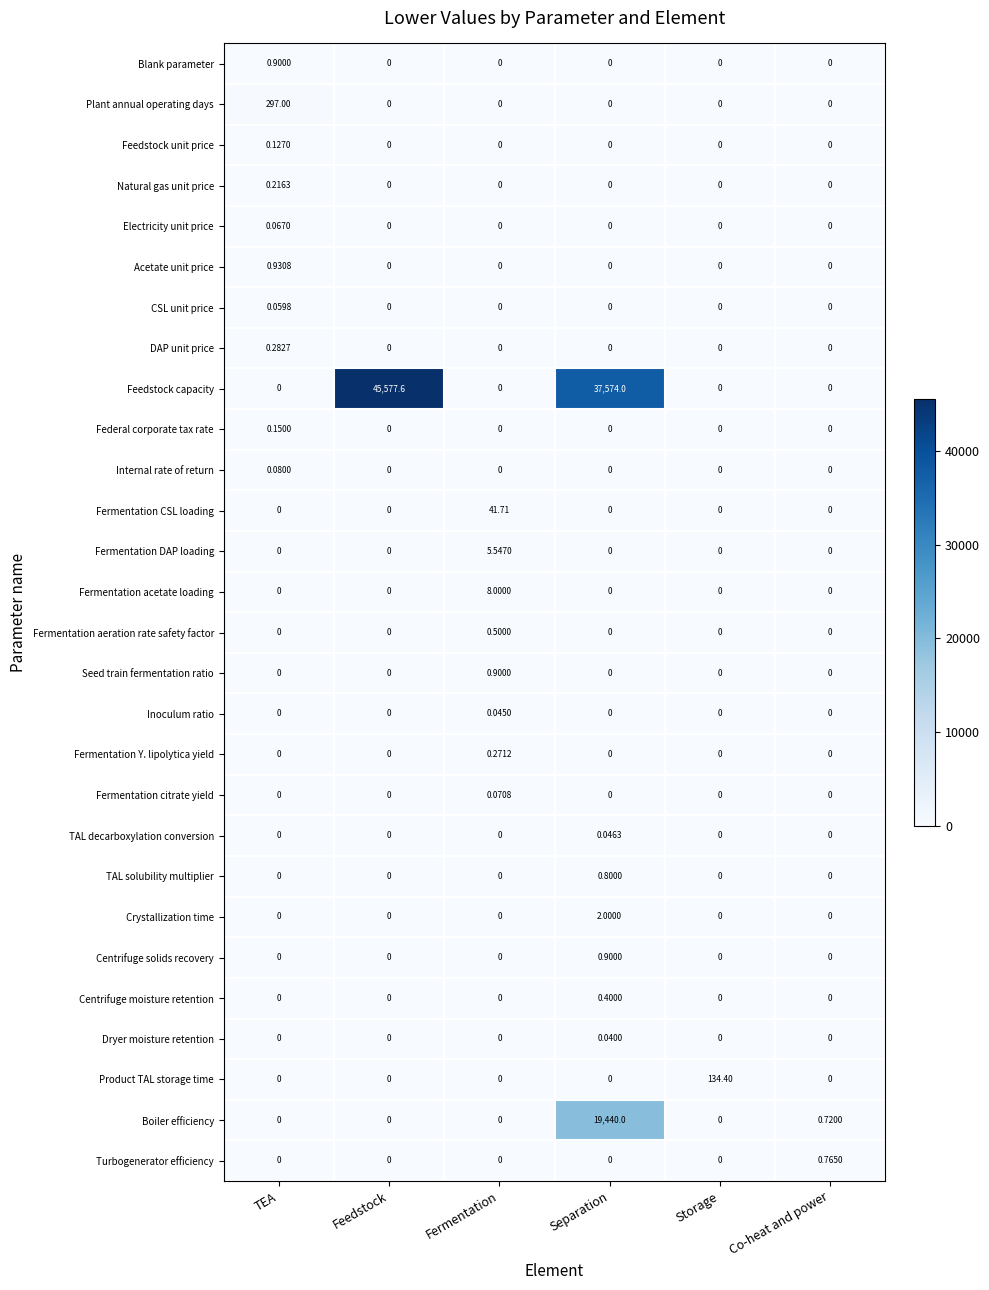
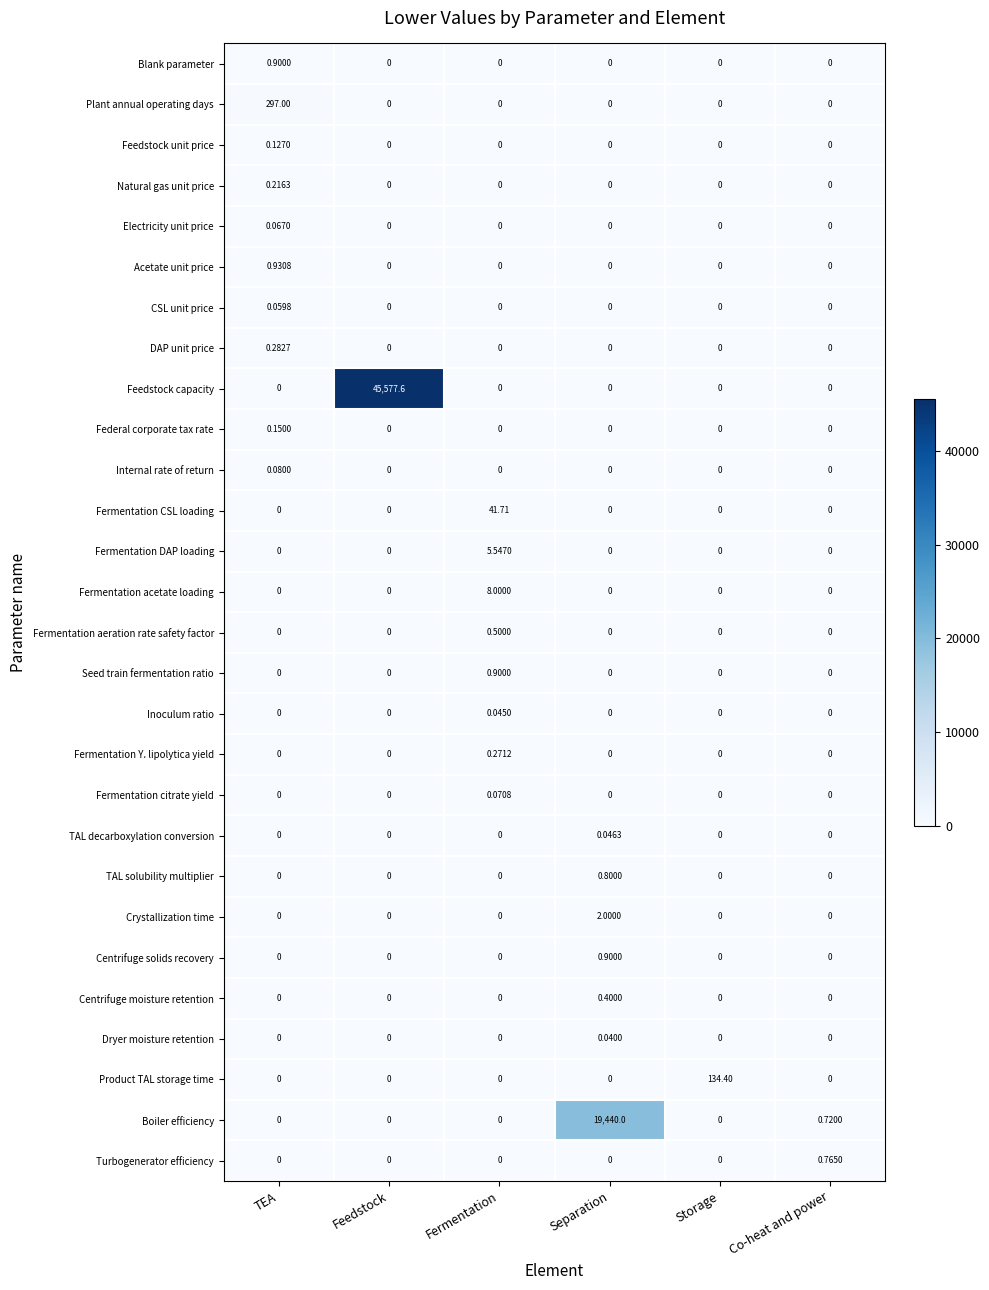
  {
    "Blank parameter": {
      "TEA": "0.9000",
      "Feedstock": "0",
      "Fermentation": "0",
      "Separation": "0",
      "Storage": "0",
      "Co-heat and power": "0"
    },
    "Plant annual operating days": {
      "TEA": "297.00",
      "Feedstock": "0",
      "Fermentation": "0",
      "Separation": "0",
      "Storage": "0",
      "Co-heat and power": "0"
    },
    "Feedstock unit price": {
      "TEA": "0.1270",
      "Feedstock": "0",
      "Fermentation": "0",
      "Separation": "0",
      "Storage": "0",
      "Co-heat and power": "0"
    },
    "Natural gas unit price": {
      "TEA": "0.2163",
      "Feedstock": "0",
      "Fermentation": "0",
      "Separation": "0",
      "Storage": "0",
      "Co-heat and power": "0"
    },
    "Electricity unit price": {
      "TEA": "0.0670",
      "Feedstock": "0",
      "Fermentation": "0",
      "Separation": "0",
      "Storage": "0",
      "Co-heat and power": "0"
    },
    "Acetate unit price": {
      "TEA": "0.9308",
      "Feedstock": "0",
      "Fermentation": "0",
      "Separation": "0",
      "Storage": "0",
      "Co-heat and power": "0"
    },
    "CSL unit price": {
      "TEA": "0.0598",
      "Feedstock": "0",
      "Fermentation": "0",
      "Separation": "0",
      "Storage": "0",
      "Co-heat and power": "0"
    },
    "DAP unit price": {
      "TEA": "0.2827",
      "Feedstock": "0",
      "Fermentation": "0",
      "Separation": "0",
      "Storage": "0",
      "Co-heat and power": "0"
    },
    "Feedstock capacity": {
      "TEA": "0",
      "Feedstock": "45,577.6",
      "Fermentation": "0",
-     "Separation": "37,574.0",
+     "Separation": "0",
      "Storage": "0",
      "Co-heat and power": "0"
    },
    "Federal corporate tax rate": {
      "TEA": "0.1500",
      "Feedstock": "0",
      "Fermentation": "0",
      "Separation": "0",
      "Storage": "0",
      "Co-heat and power": "0"
    },
    "Internal rate of return": {
      "TEA": "0.0800",
      "Feedstock": "0",
      "Fermentation": "0",
      "Separation": "0",
      "Storage": "0",
      "Co-heat and power": "0"
    },
    "Fermentation CSL loading": {
      "TEA": "0",
      "Feedstock": "0",
      "Fermentation": "41.71",
      "Separation": "0",
      "Storage": "0",
      "Co-heat and power": "0"
    },
    "Fermentation DAP loading": {
      "TEA": "0",
      "Feedstock": "0",
      "Fermentation": "5.5470",
      "Separation": "0",
      "Storage": "0",
      "Co-heat and power": "0"
    },
    "Fermentation acetate loading": {
      "TEA": "0",
      "Feedstock": "0",
      "Fermentation": "8.0000",
      "Separation": "0",
      "Storage": "0",
      "Co-heat and power": "0"
    },
    "Fermentation aeration rate safety factor": {
      "TEA": "0",
      "Feedstock": "0",
      "Fermentation": "0.5000",
      "Separation": "0",
      "Storage": "0",
      "Co-heat and power": "0"
    },
    "Seed train fermentation ratio": {
      "TEA": "0",
      "Feedstock": "0",
      "Fermentation": "0.9000",
      "Separation": "0",
      "Storage": "0",
      "Co-heat and power": "0"
    },
    "Inoculum ratio": {
      "TEA": "0",
      "Feedstock": "0",
      "Fermentation": "0.0450",
      "Separation": "0",
      "Storage": "0",
      "Co-heat and power": "0"
    },
    "Fermentation Y. lipolytica yield": {
      "TEA": "0",
      "Feedstock": "0",
      "Fermentation": "0.2712",
      "Separation": "0",
      "Storage": "0",
      "Co-heat and power": "0"
    },
    "Fermentation citrate yield": {
      "TEA": "0",
      "Feedstock": "0",
      "Fermentation": "0.0708",
      "Separation": "0",
      "Storage": "0",
      "Co-heat and power": "0"
    },
    "TAL decarboxylation conversion": {
      "TEA": "0",
      "Feedstock": "0",
      "Fermentation": "0",
      "Separation": "0.0463",
      "Storage": "0",
      "Co-heat and power": "0"
    },
    "TAL solubility multiplier": {
      "TEA": "0",
      "Feedstock": "0",
      "Fermentation": "0",
      "Separation": "0.8000",
      "Storage": "0",
      "Co-heat and power": "0"
    },
    "Crystallization time": {
      "TEA": "0",
      "Feedstock": "0",
      "Fermentation": "0",
      "Separation": "2.0000",
      "Storage": "0",
      "Co-heat and power": "0"
    },
    "Centrifuge solids recovery": {
      "TEA": "0",
      "Feedstock": "0",
      "Fermentation": "0",
      "Separation": "0.9000",
      "Storage": "0",
      "Co-heat and power": "0"
    },
    "Centrifuge moisture retention": {
      "TEA": "0",
      "Feedstock": "0",
      "Fermentation": "0",
      "Separation": "0.4000",
      "Storage": "0",
      "Co-heat and power": "0"
    },
    "Dryer moisture retention": {
      "TEA": "0",
      "Feedstock": "0",
      "Fermentation": "0",
      "Separation": "0.0400",
      "Storage": "0",
      "Co-heat and power": "0"
    },
    "Product TAL storage time": {
      "TEA": "0",
      "Feedstock": "0",
      "Fermentation": "0",
      "Separation": "0",
      "Storage": "134.40",
      "Co-heat and power": "0"
    },
    "Boiler efficiency": {
      "TEA": "0",
      "Feedstock": "0",
      "Fermentation": "0",
      "Separation": "19,440.0",
      "Storage": "0",
      "Co-heat and power": "0.7200"
    },
    "Turbogenerator efficiency": {
      "TEA": "0",
      "Feedstock": "0",
      "Fermentation": "0",
      "Separation": "0",
      "Storage": "0",
      "Co-heat and power": "0.7650"
    }
  }
